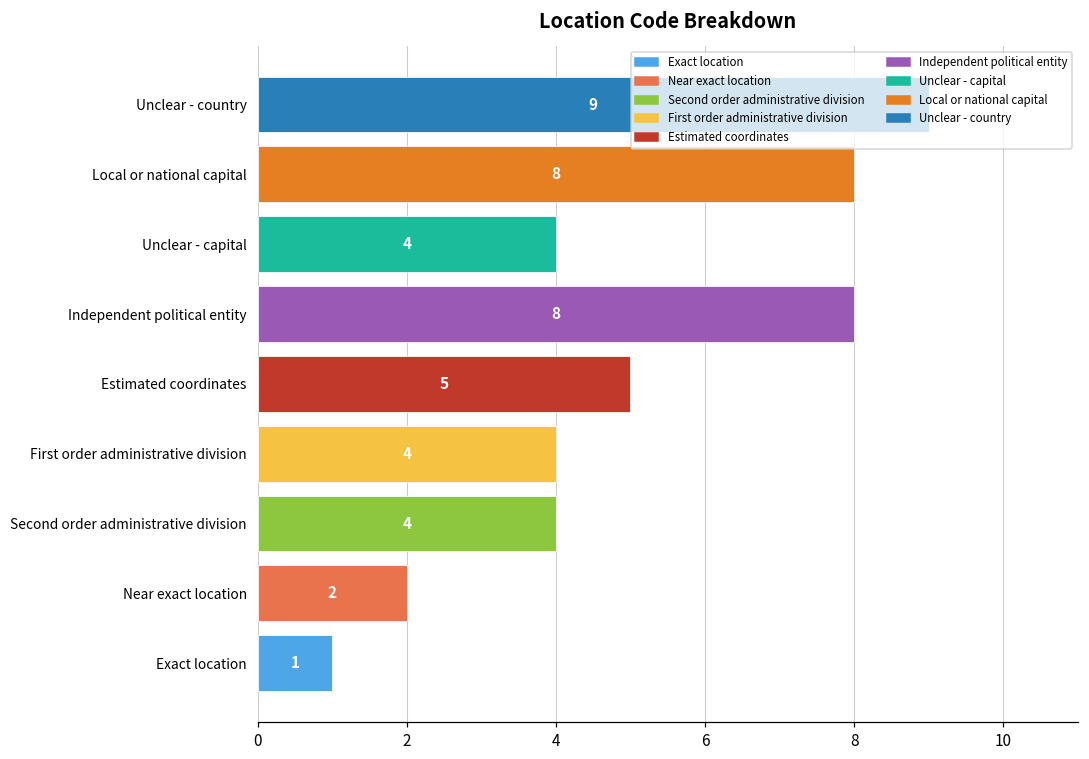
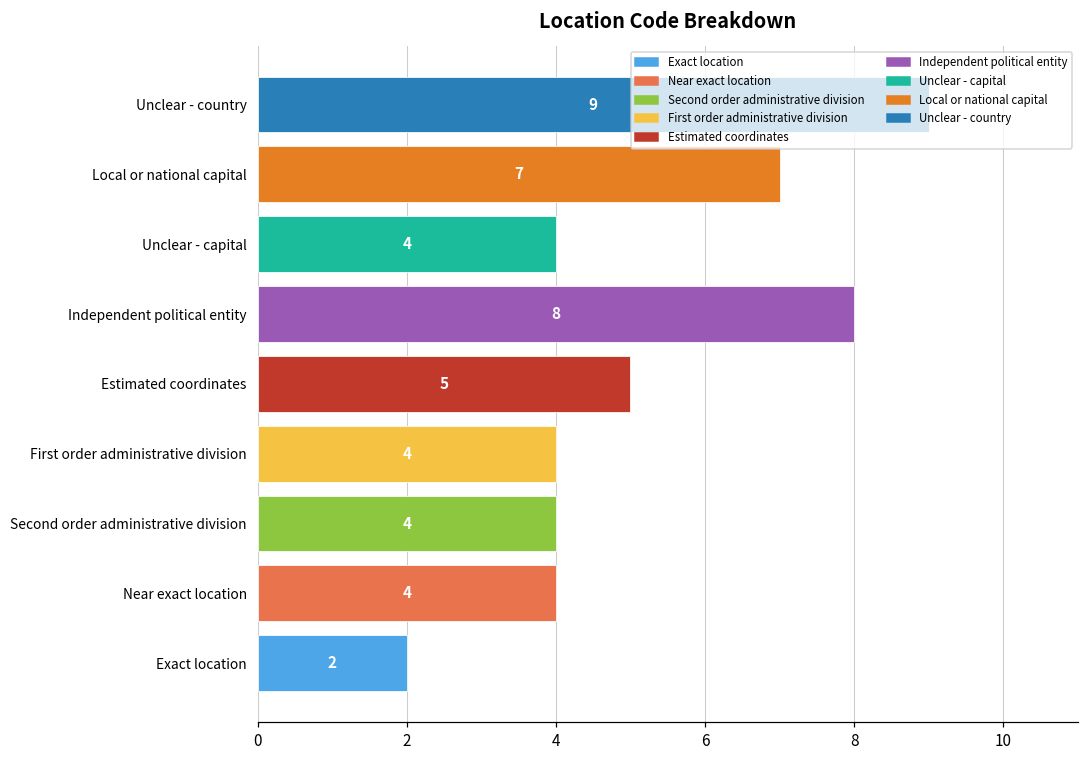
  {
-   "Local or national capital": 8,
+   "Local or national capital": 7,
    "Unclear - capital": 4,
    "Independent political entity": 8,
    "Estimated coordinates": 5,
    "First order administrative division": 4,
    "Second order administrative division": 4,
-   "Near exact location": 2,
-   "Exact location": 1
+   "Near exact location": 4,
+   "Exact location": 2
  }
